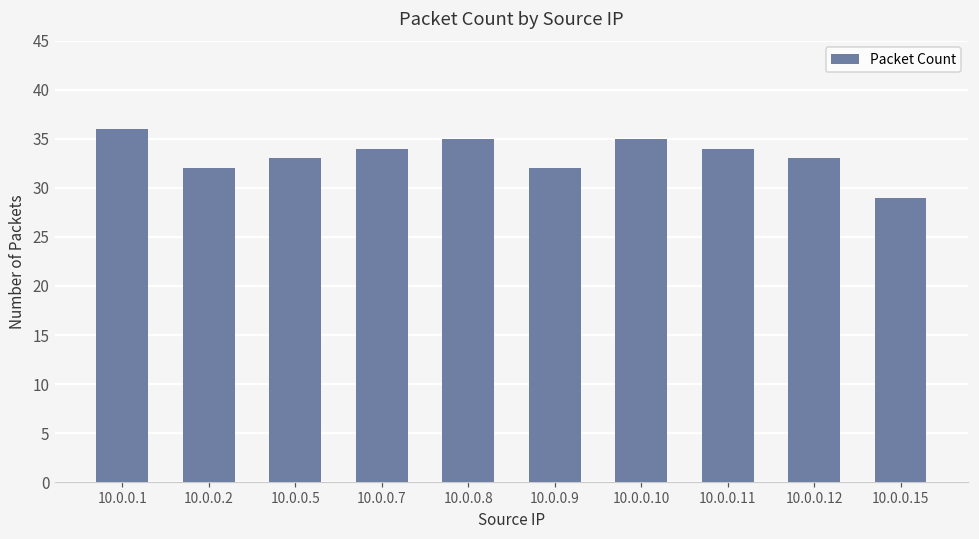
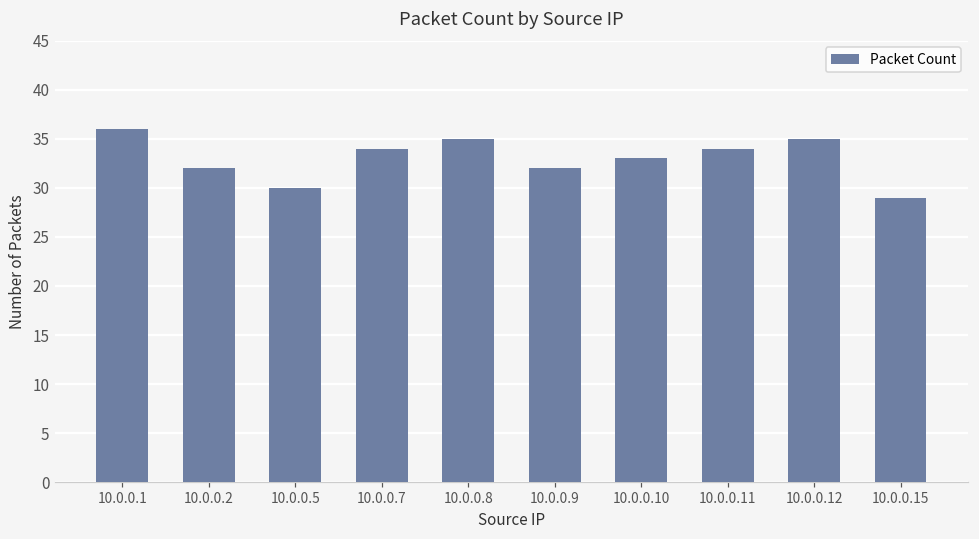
  {
    "10.0.0.1": 36,
    "10.0.0.2": 32,
-   "10.0.0.5": 33,
+   "10.0.0.5": 30,
    "10.0.0.7": 34,
    "10.0.0.8": 35,
    "10.0.0.9": 32,
-   "10.0.0.10": 35,
+   "10.0.0.10": 33,
    "10.0.0.11": 34,
-   "10.0.0.12": 33,
+   "10.0.0.12": 35,
    "10.0.0.15": 29
  }
